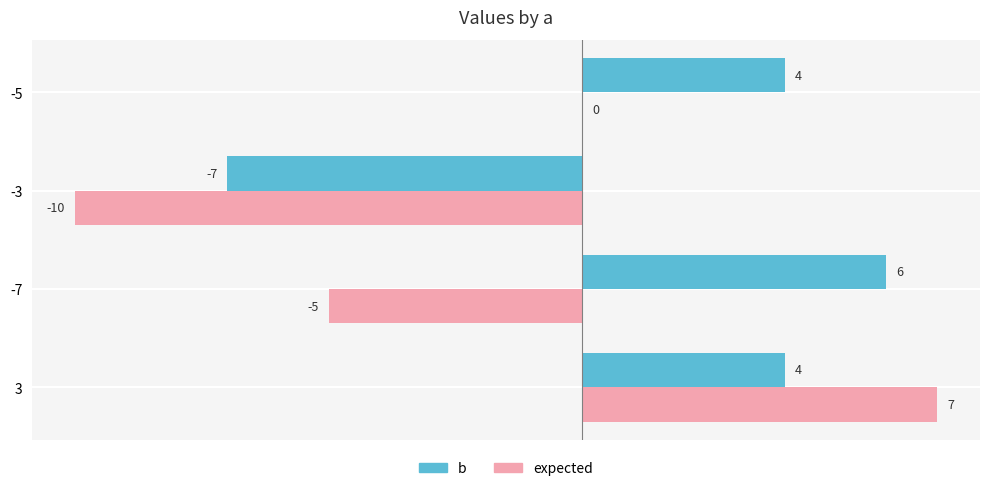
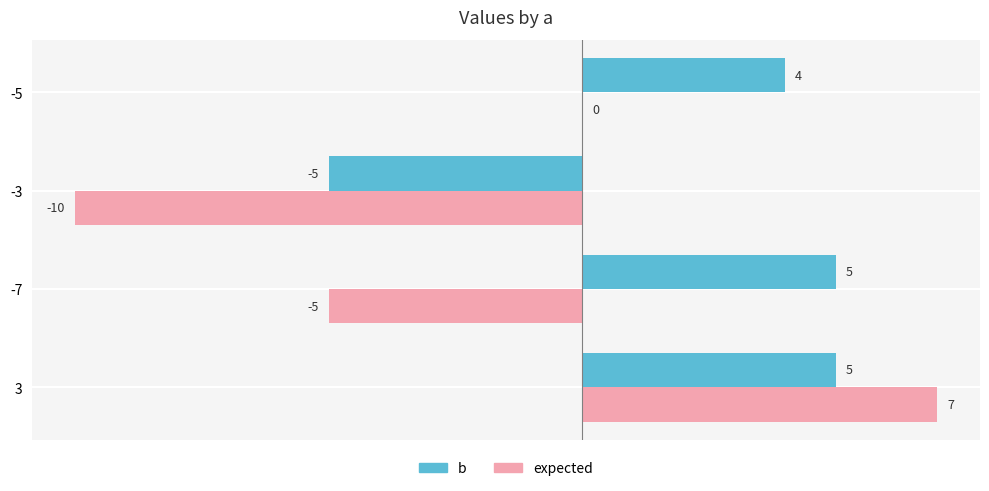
  {
    "b": {
      "-5": 4,
-     "-3": -7,
-     "-7": 6,
-     "3": 4
+     "-3": -5,
+     "-7": 5,
+     "3": 5
    },
    "expected": {
      "-5": 0,
      "-3": -10,
      "-7": -5,
      "3": 7
    }
  }
